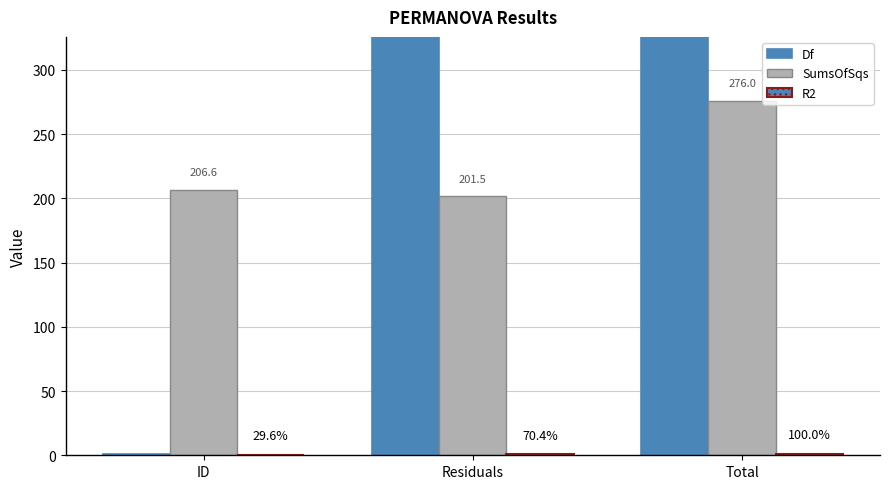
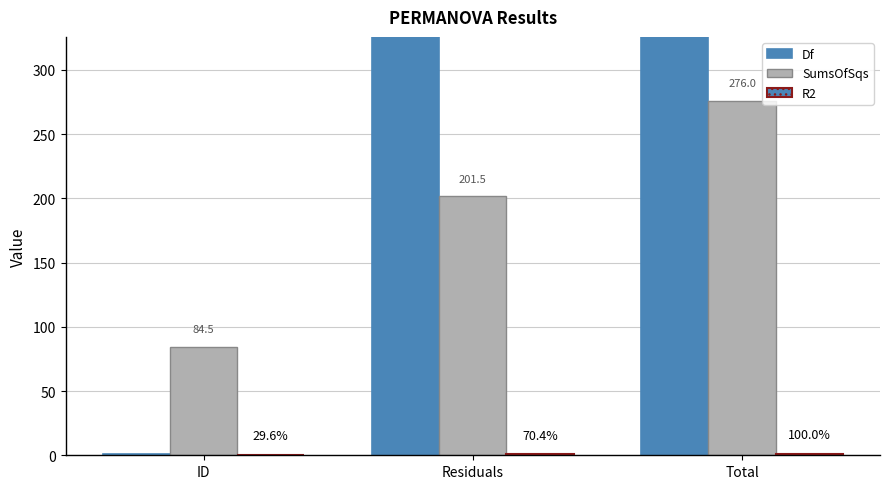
  {
    "SumsOfSqs": {
-     "ID": 206.6,
+     "ID": 84.5,
      "Residuals": 201.5,
      "Total": 276.0
    }
  }
